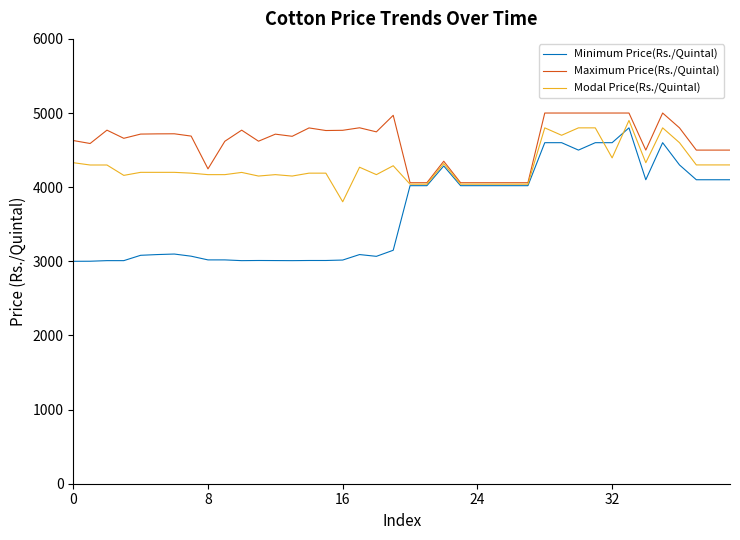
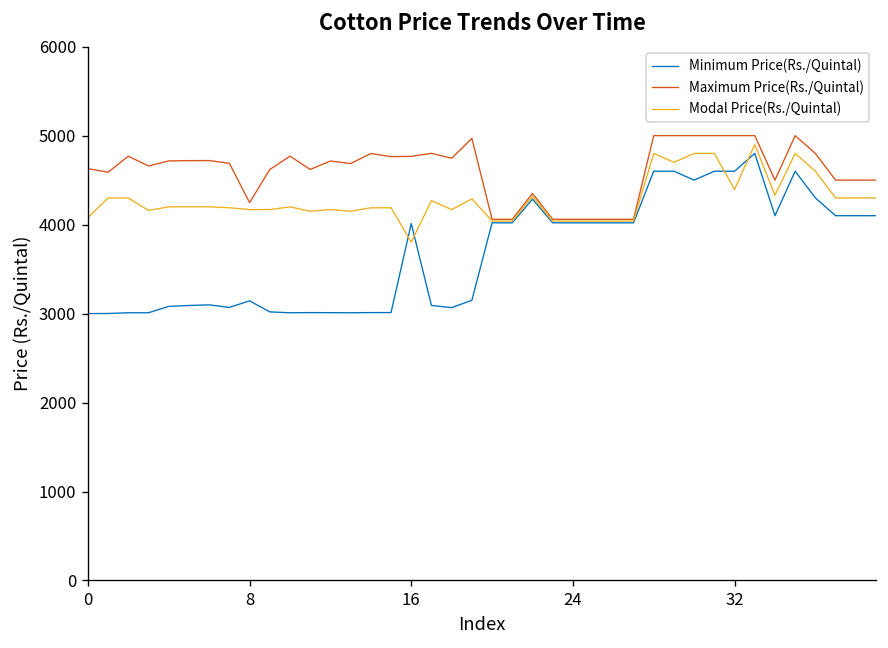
  {
    "Minimum Price(Rs./Quintal)": {
      "0": 3000,
-     "8": 3000,
-     "16": 3000,
+     "8": 3100,
+     "16": 4000,
      "32": 4600
    },
    "Maximum Price(Rs./Quintal)": {
      "0": 4600,
      "8": 4200,
      "16": 4800,
      "32": 5000
    },
    "Modal Price(Rs./Quintal)": {
-     "0": 4300,
+     "0": 4100,
      "8": 4200,
      "16": 3800,
      "32": 4400
    }
  }
